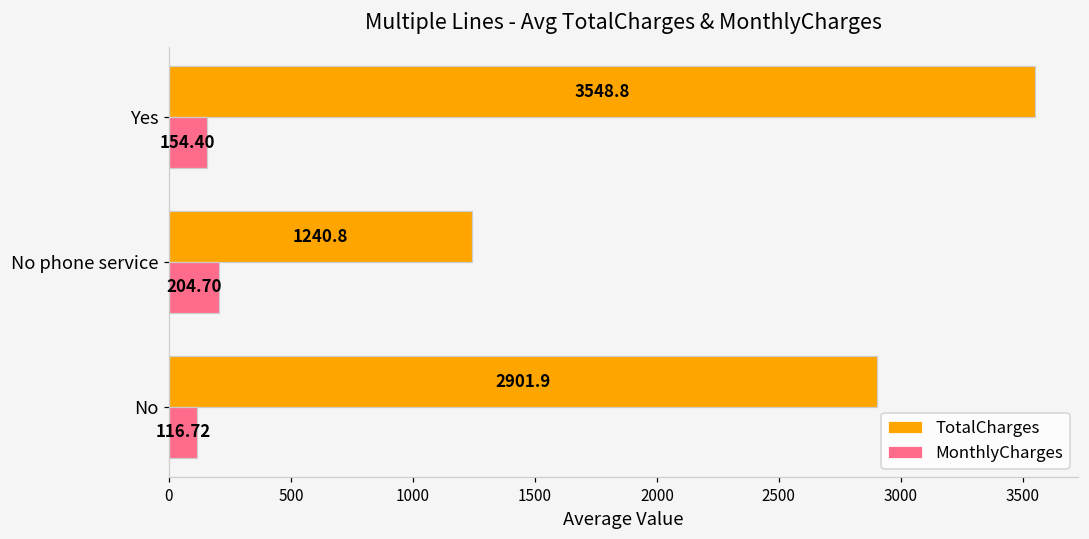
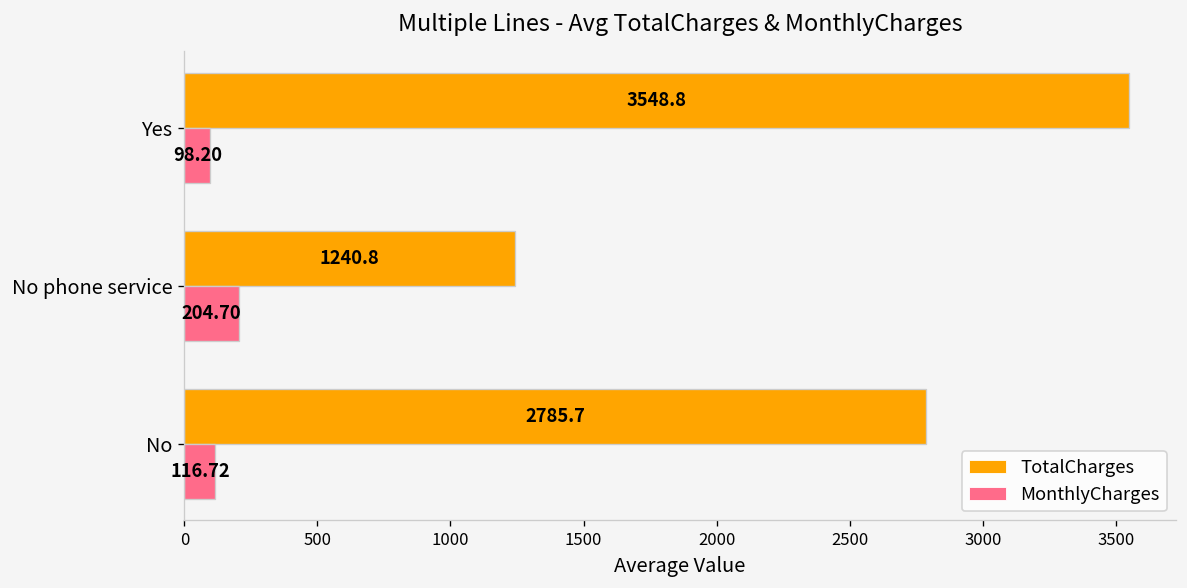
  {
    "TotalCharges": {
      "Yes": 3548.8,
      "No phone service": 1240.8,
-     "No": 2901.9
+     "No": 2785.7
    },
    "MonthlyCharges": {
-     "Yes": 154.40,
+     "Yes": 98.20,
      "No phone service": 204.70,
      "No": 116.72
    }
  }
